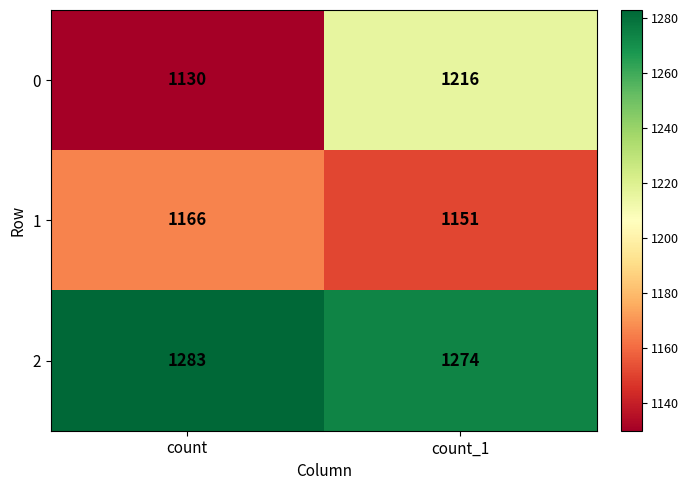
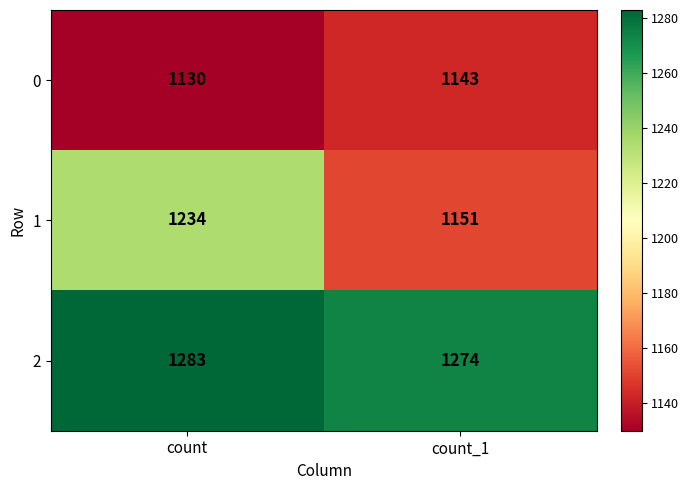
  {
    "0": {
      "count": 1130,
-     "count_1": 1216
+     "count_1": 1143
    },
    "1": {
-     "count": 1166,
+     "count": 1234,
      "count_1": 1151
    },
    "2": {
      "count": 1283,
      "count_1": 1274
    }
  }
